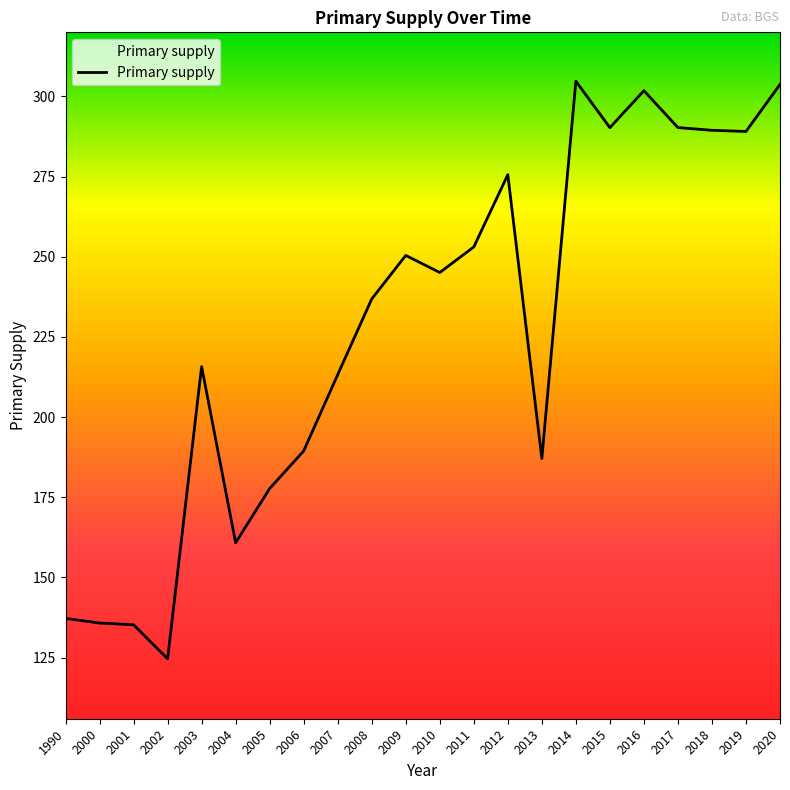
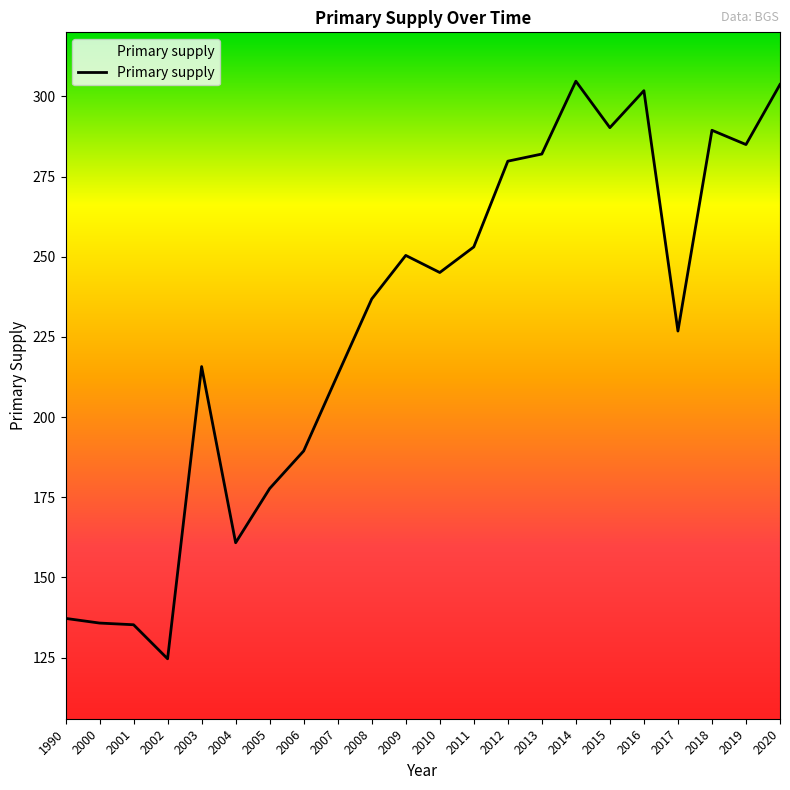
  {
    "1990": 137,
    "2000": 136,
    "2001": 135,
    "2002": 125,
    "2003": 216,
    "2004": 161,
    "2005": 178,
    "2006": 189,
    "2007": 213,
    "2008": 237,
    "2009": 250,
    "2010": 245,
    "2011": 253,
-   "2012": 276,
-   "2013": 187,
+   "2012": 280,
+   "2013": 282,
    "2014": 305,
    "2015": 290,
    "2016": 302,
-   "2017": 290,
+   "2017": 227,
    "2018": 289,
-   "2019": 289,
+   "2019": 285,
    "2020": 304
  }
